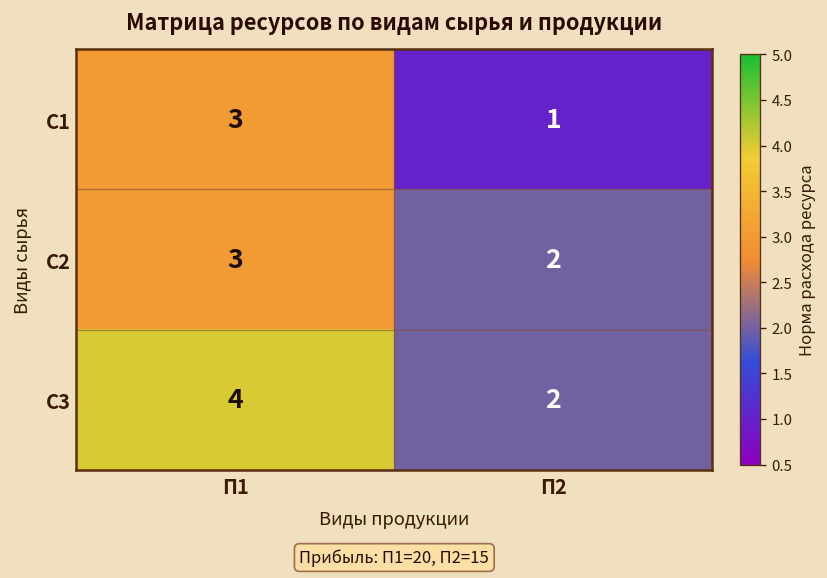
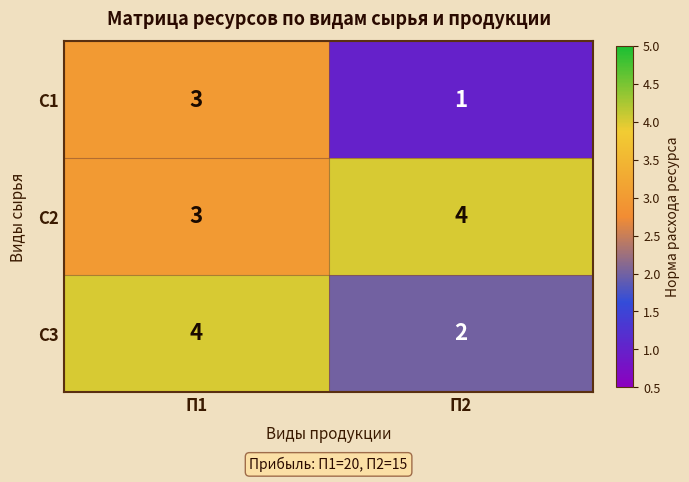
  {
    "С2": {
-     "П2": 2
+     "П2": 4
    }
  }
